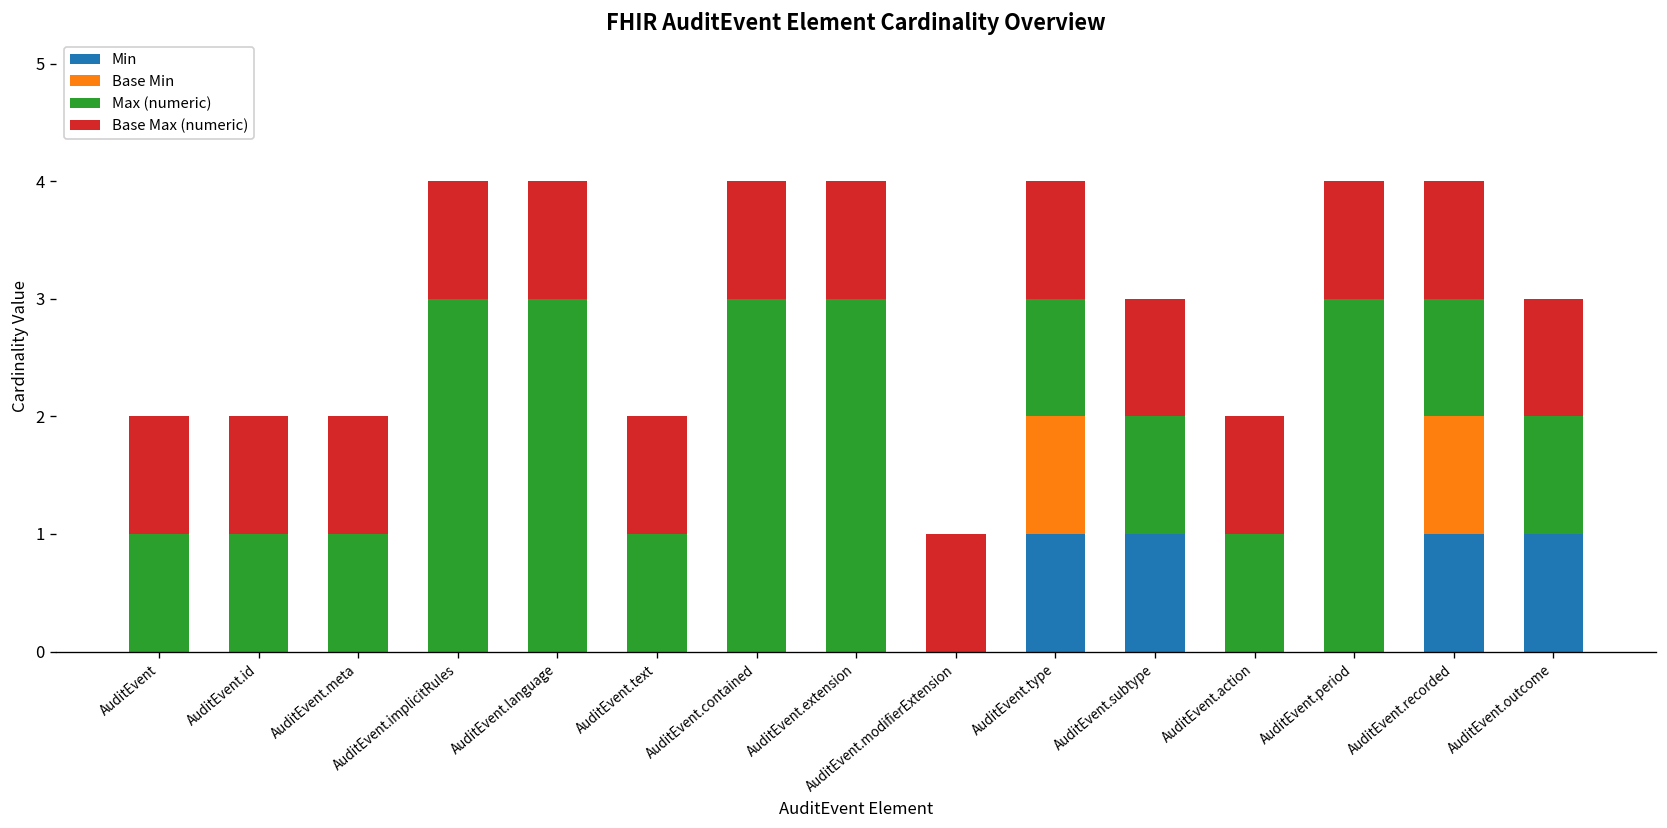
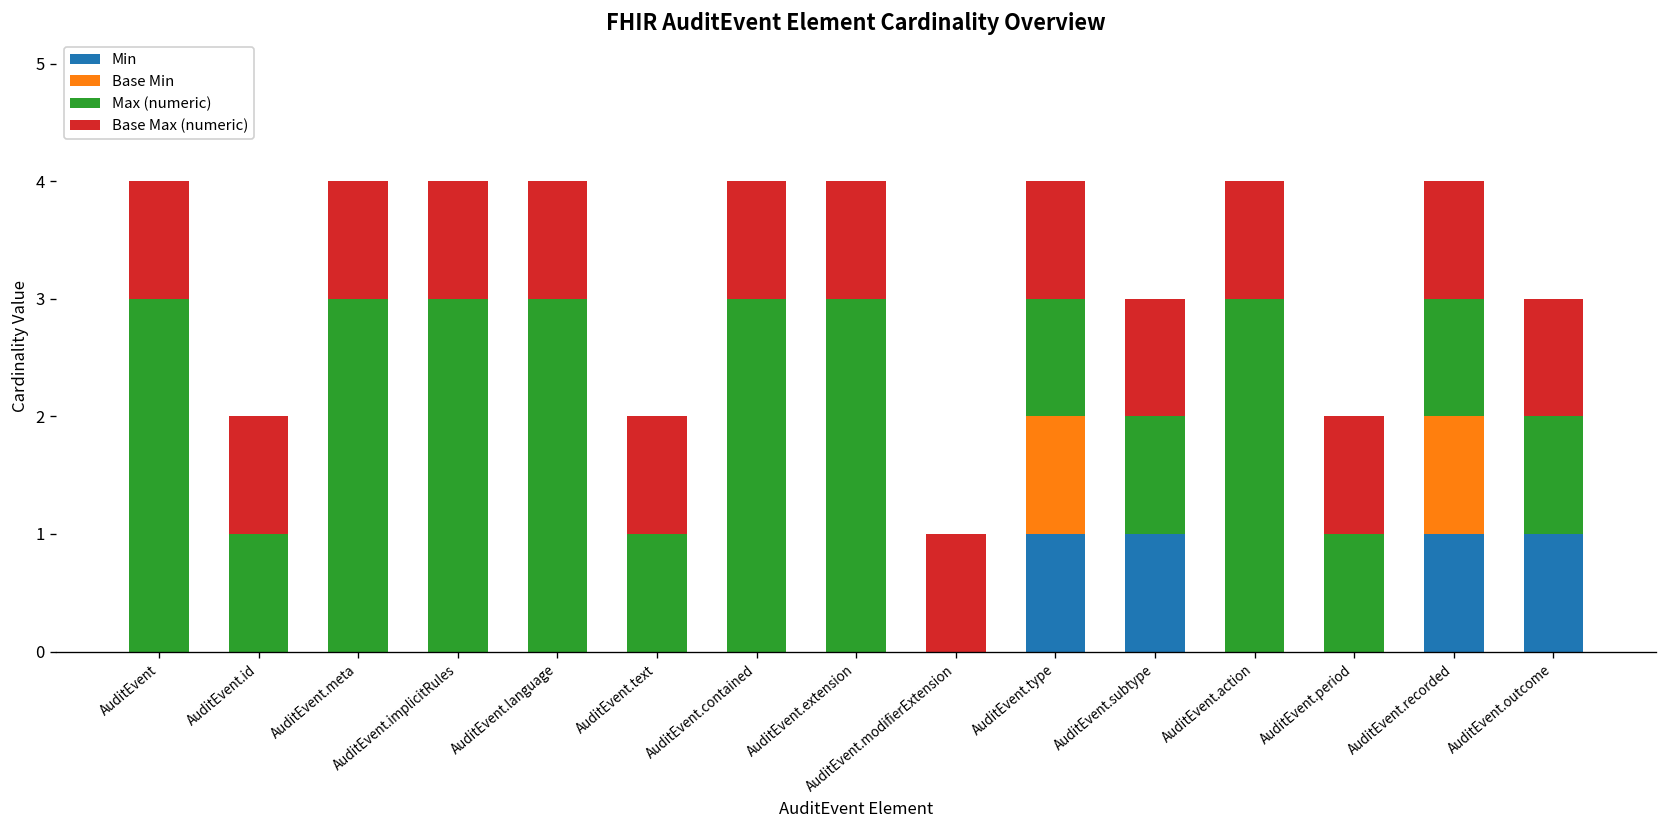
  {
    "Min": {
      "AuditEvent": 0,
      "AuditEvent.id": 0,
      "AuditEvent.meta": 0,
      "AuditEvent.implicitRules": 0,
      "AuditEvent.language": 0,
      "AuditEvent.text": 0,
      "AuditEvent.contained": 0,
      "AuditEvent.extension": 0,
      "AuditEvent.modifierExtension": 0,
      "AuditEvent.type": 1,
      "AuditEvent.subtype": 1,
      "AuditEvent.action": 0,
      "AuditEvent.period": 0,
      "AuditEvent.recorded": 1,
      "AuditEvent.outcome": 1
    },
    "Base Min": {
      "AuditEvent": 0,
      "AuditEvent.id": 0,
      "AuditEvent.meta": 0,
      "AuditEvent.implicitRules": 0,
      "AuditEvent.language": 0,
      "AuditEvent.text": 0,
      "AuditEvent.contained": 0,
      "AuditEvent.extension": 0,
      "AuditEvent.modifierExtension": 0,
      "AuditEvent.type": 1,
      "AuditEvent.subtype": 0,
      "AuditEvent.action": 0,
      "AuditEvent.period": 0,
      "AuditEvent.recorded": 1,
      "AuditEvent.outcome": 0
    },
    "Max (numeric)": {
-     "AuditEvent": 1,
+     "AuditEvent": 3,
      "AuditEvent.id": 1,
-     "AuditEvent.meta": 1,
+     "AuditEvent.meta": 3,
      "AuditEvent.implicitRules": 3,
      "AuditEvent.language": 3,
      "AuditEvent.text": 1,
      "AuditEvent.contained": 3,
      "AuditEvent.extension": 3,
      "AuditEvent.modifierExtension": 0,
      "AuditEvent.type": 1,
      "AuditEvent.subtype": 1,
-     "AuditEvent.action": 1,
-     "AuditEvent.period": 3,
+     "AuditEvent.action": 3,
+     "AuditEvent.period": 1,
      "AuditEvent.recorded": 1,
      "AuditEvent.outcome": 1
    },
    "Base Max (numeric)": {
      "AuditEvent": 1,
      "AuditEvent.id": 1,
      "AuditEvent.meta": 1,
      "AuditEvent.implicitRules": 1,
      "AuditEvent.language": 1,
      "AuditEvent.text": 1,
      "AuditEvent.contained": 1,
      "AuditEvent.extension": 1,
      "AuditEvent.modifierExtension": 1,
      "AuditEvent.type": 1,
      "AuditEvent.subtype": 1,
      "AuditEvent.action": 1,
      "AuditEvent.period": 1,
      "AuditEvent.recorded": 1,
      "AuditEvent.outcome": 1
    }
  }
